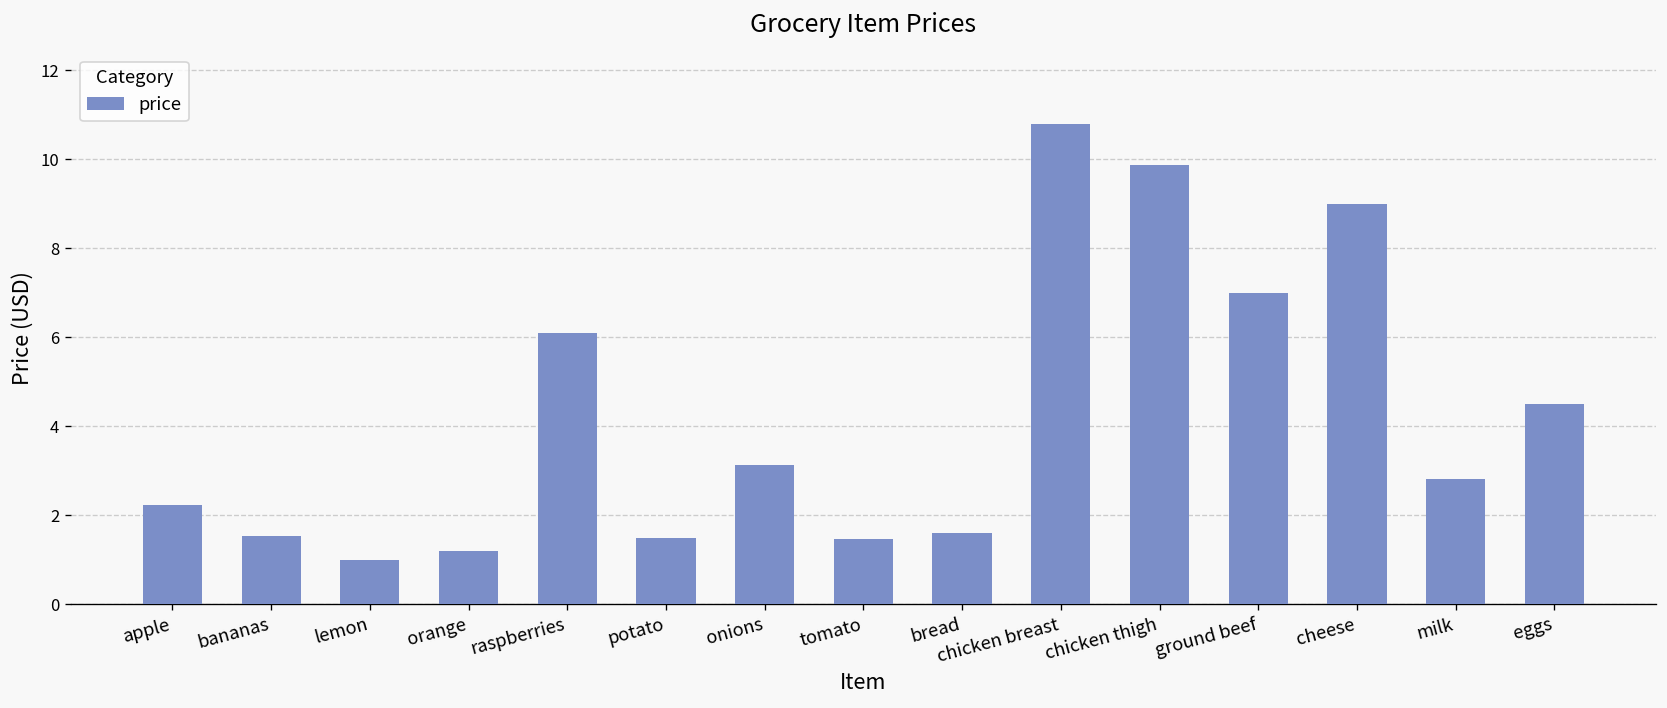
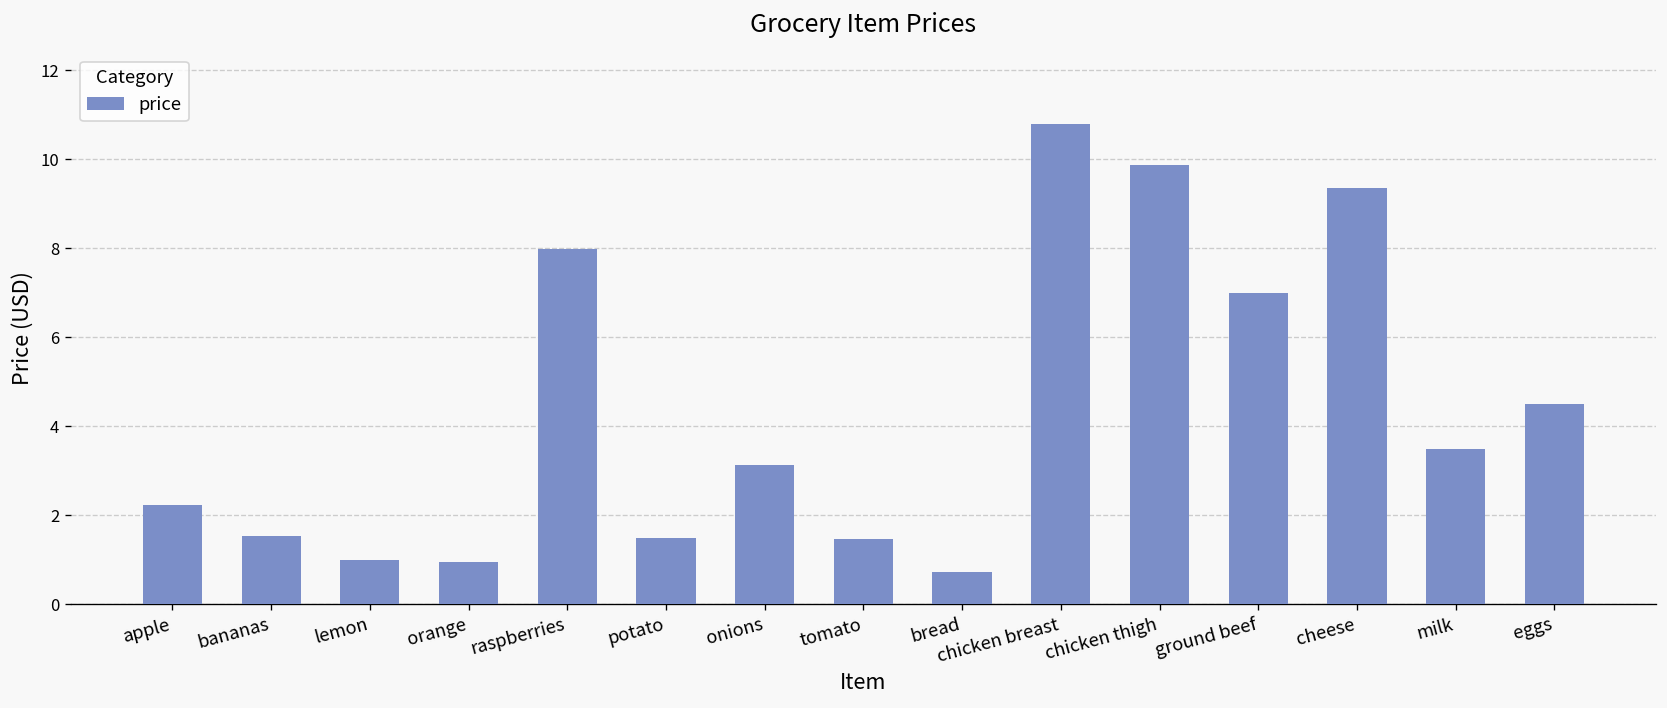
  {
    "apple": 2.2,
    "bananas": 1.5,
    "lemon": 1.0,
-   "orange": 1.2,
-   "raspberries": 6.1,
+   "orange": 1.0,
+   "raspberries": 8.0,
    "potato": 1.5,
    "onions": 3.1,
    "tomato": 1.5,
-   "bread": 1.6,
+   "bread": 0.7,
    "chicken breast": 10.8,
    "chicken thigh": 9.9,
    "ground beef": 7.0,
-   "cheese": 9.0,
-   "milk": 2.8,
+   "cheese": 9.3,
+   "milk": 3.5,
    "eggs": 4.5
  }
